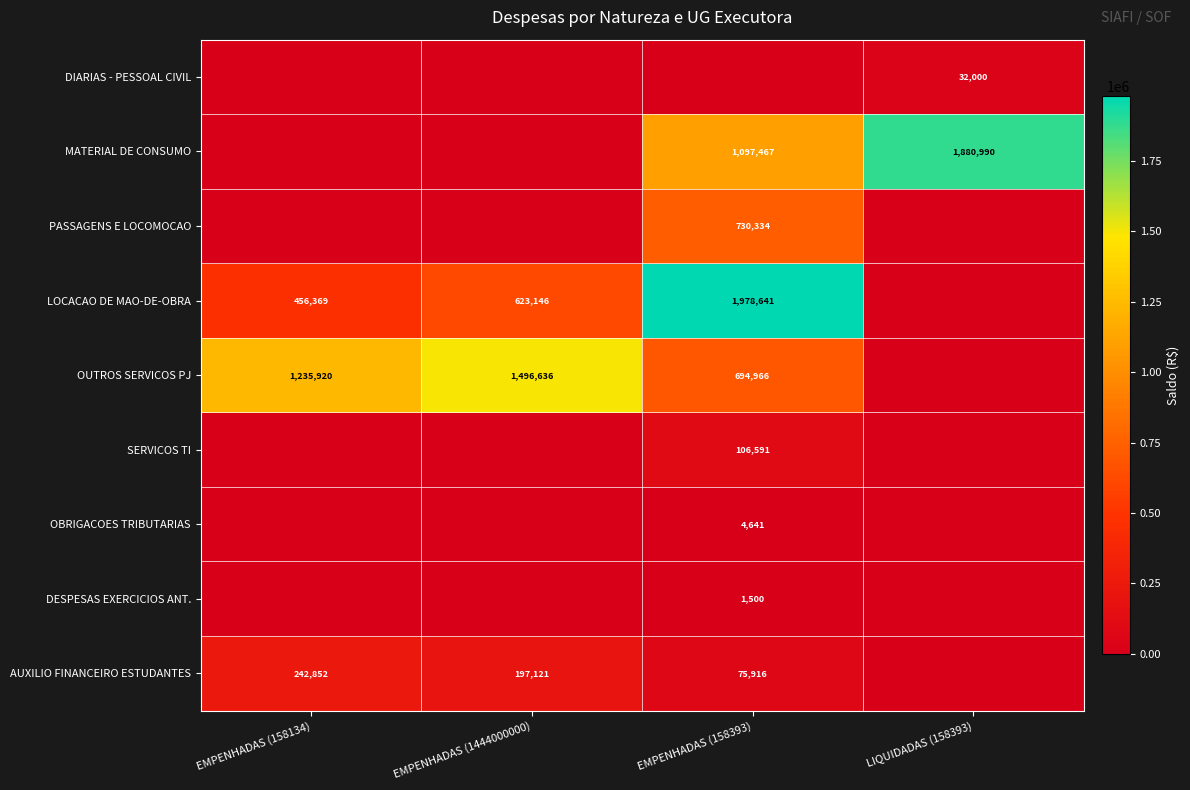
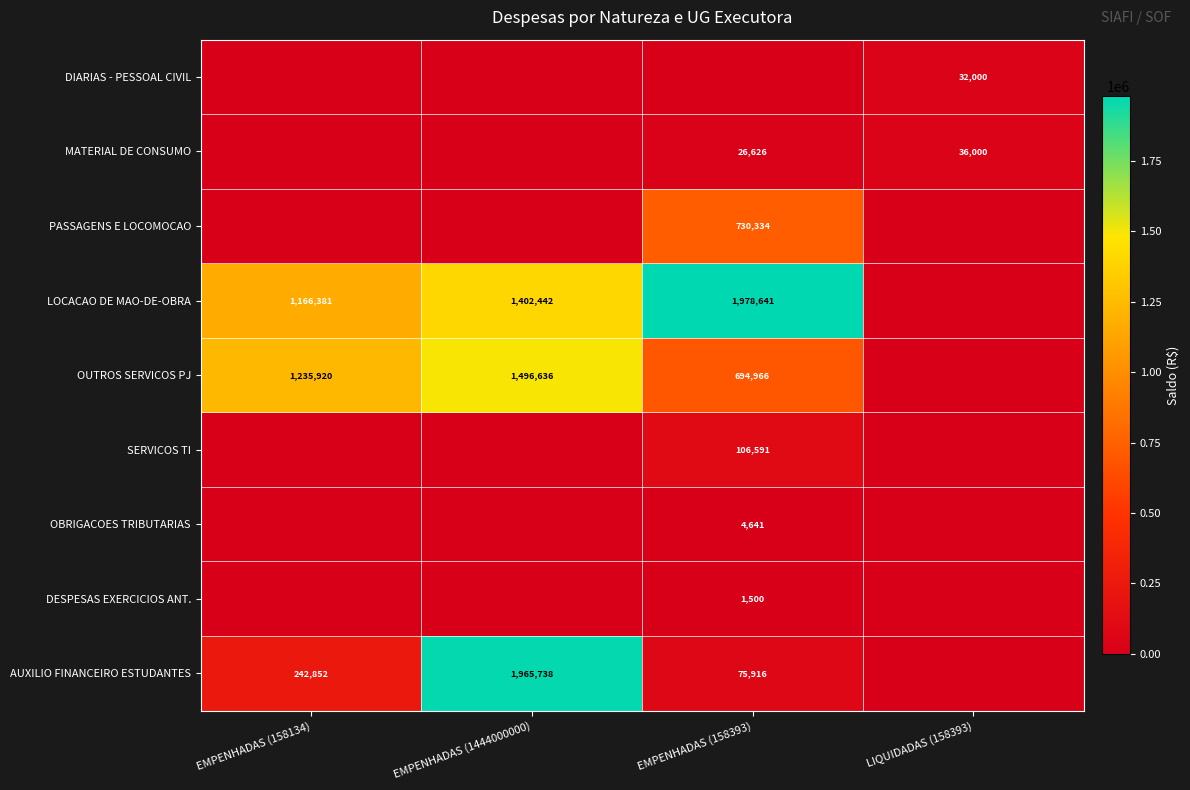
  {
    "DIARIAS - PESSOAL CIVIL": {
      "LIQUIDADAS (158393)": "32,000"
    },
    "MATERIAL DE CONSUMO": {
-     "EMPENHADAS (158393)": "1,097,467",
-     "LIQUIDADAS (158393)": "1,880,990"
+     "EMPENHADAS (158393)": "26,626",
+     "LIQUIDADAS (158393)": "36,000"
    },
    "PASSAGENS E LOCOMOCAO": {
      "EMPENHADAS (158393)": "730,334"
    },
    "LOCACAO DE MAO-DE-OBRA": {
-     "EMPENHADAS (158134)": "456,369",
-     "EMPENHADAS (1444000000)": "623,146",
+     "EMPENHADAS (158134)": "1,166,381",
+     "EMPENHADAS (1444000000)": "1,402,442",
      "EMPENHADAS (158393)": "1,978,641"
    },
    "OUTROS SERVICOS PJ": {
      "EMPENHADAS (158134)": "1,235,920",
      "EMPENHADAS (1444000000)": "1,496,636",
      "EMPENHADAS (158393)": "694,966"
    },
    "SERVICOS TI": {
      "EMPENHADAS (158393)": "106,591"
    },
    "OBRIGACOES TRIBUTARIAS": {
      "EMPENHADAS (158393)": "4,641"
    },
    "DESPESAS EXERCICIOS ANT.": {
      "EMPENHADAS (158393)": "1,500"
    },
    "AUXILIO FINANCEIRO ESTUDANTES": {
      "EMPENHADAS (158134)": "242,852",
-     "EMPENHADAS (1444000000)": "197,121",
+     "EMPENHADAS (1444000000)": "1,965,738",
      "EMPENHADAS (158393)": "75,916"
    }
  }
